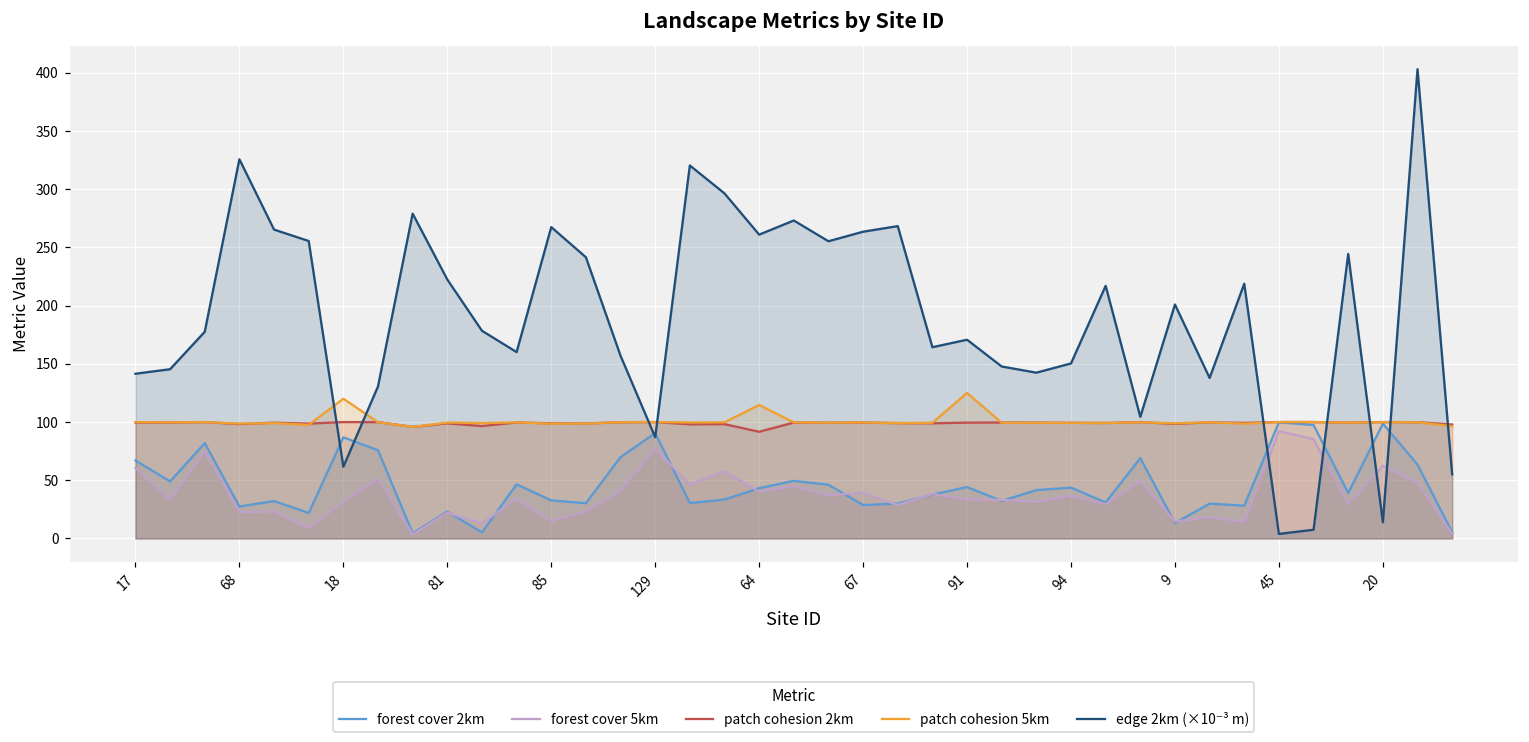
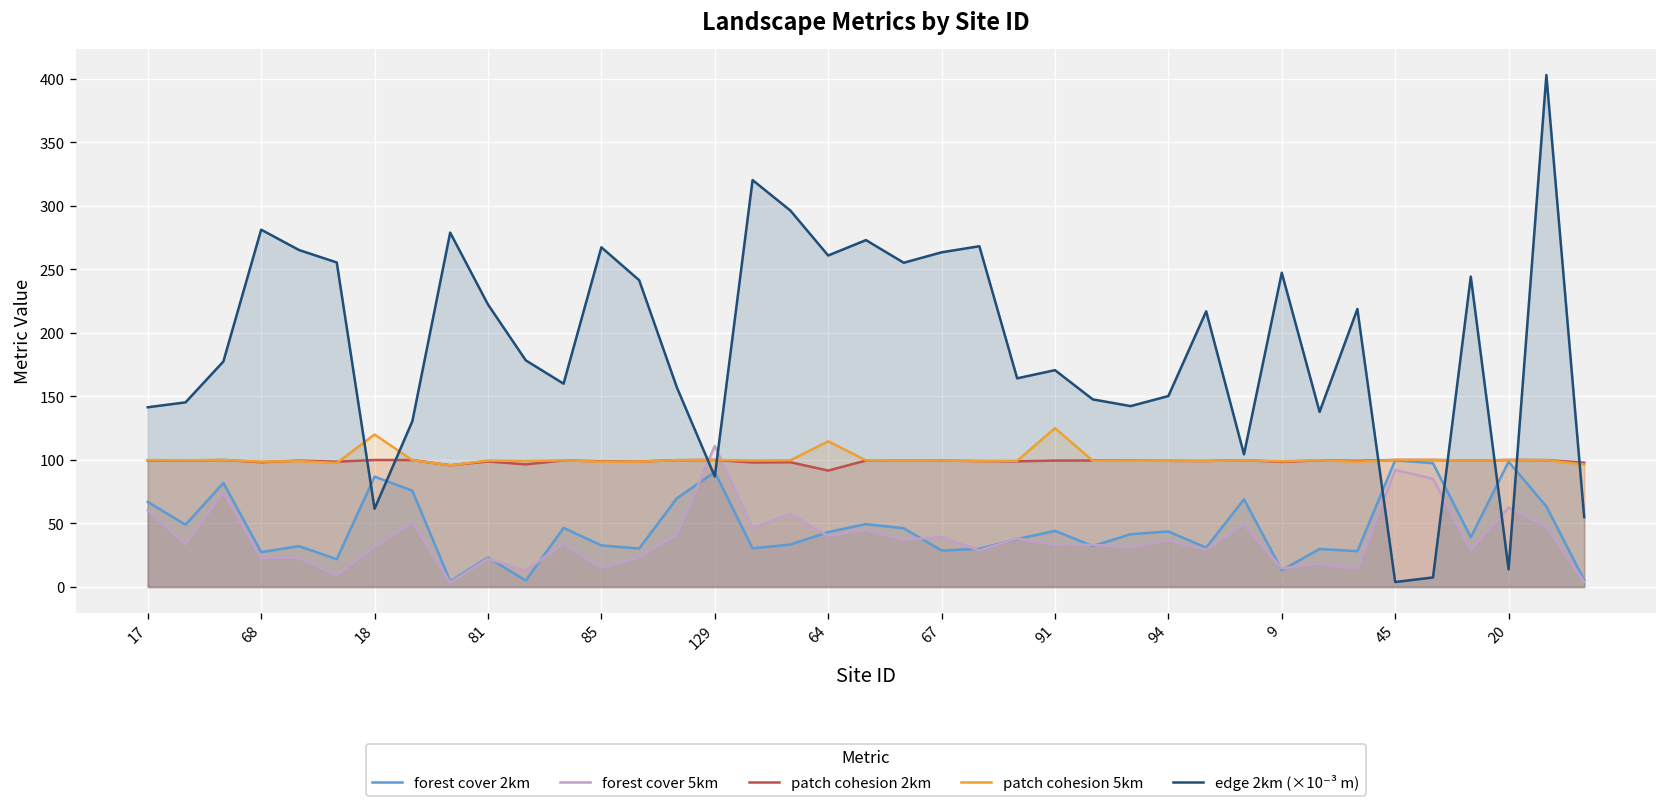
  {
    "forest cover 2km": {
      "68": 27,
      "18": 87,
      "85": 33,
      "129": 90,
      "64": 43,
      "67": 29,
      "91": 44,
      "94": 44
    },
    "forest cover 5km": {
      "68": 23,
      "18": 31,
      "85": 15,
-     "129": 77,
+     "129": 111,
      "64": 40,
      "67": 39,
      "91": 33,
      "94": 37,
      "45": 92
    },
    "patch cohesion 2km": {
      "18": 100,
      "64": 92,
      "91": 99
    },
    "patch cohesion 5km": {
      "18": 120,
      "64": 115,
      "91": 125
    },
    "edge 2km (×10⁻³ m)": {
-     "68": 326,
+     "68": 281,
      "18": 62,
      "81": 222,
      "85": 267,
      "129": 87,
      "64": 261,
      "67": 264,
      "91": 171,
      "94": 150,
-     "9": 201,
+     "9": 247,
      "45": 4
    }
  }
